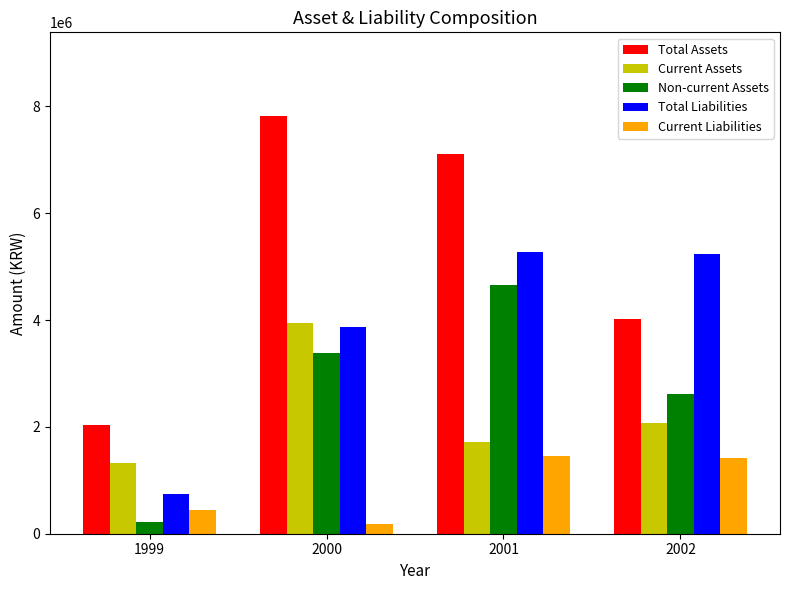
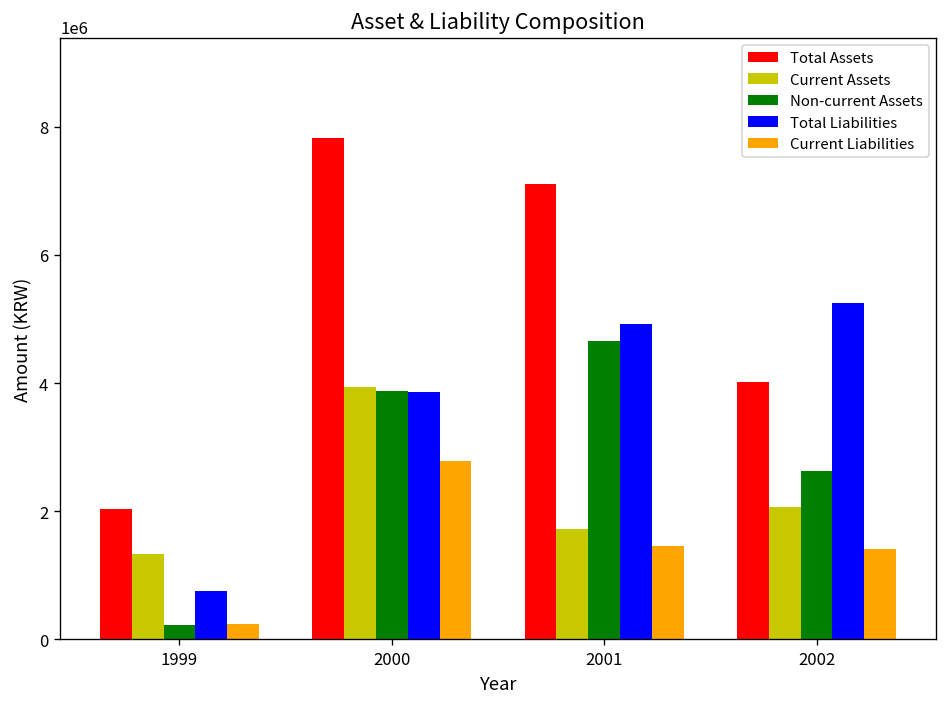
  {
    "Total Assets": {
      "1999": 2000000,
      "2000": 7800000,
      "2001": 7100000,
      "2002": 4000000
    },
    "Current Assets": {
      "1999": 1300000,
      "2000": 3900000,
      "2001": 1700000,
      "2002": 2100000
    },
    "Non-current Assets": {
      "1999": 200000,
-     "2000": 3400000,
+     "2000": 3900000,
      "2001": 4700000,
      "2002": 2600000
    },
    "Total Liabilities": {
      "1999": 700000,
      "2000": 3900000,
-     "2001": 5300000,
+     "2001": 4900000,
      "2002": 5200000
    },
    "Current Liabilities": {
-     "1999": 400000,
-     "2000": 200000,
+     "1999": 200000,
+     "2000": 2800000,
      "2001": 1500000,
      "2002": 1400000
    }
  }
